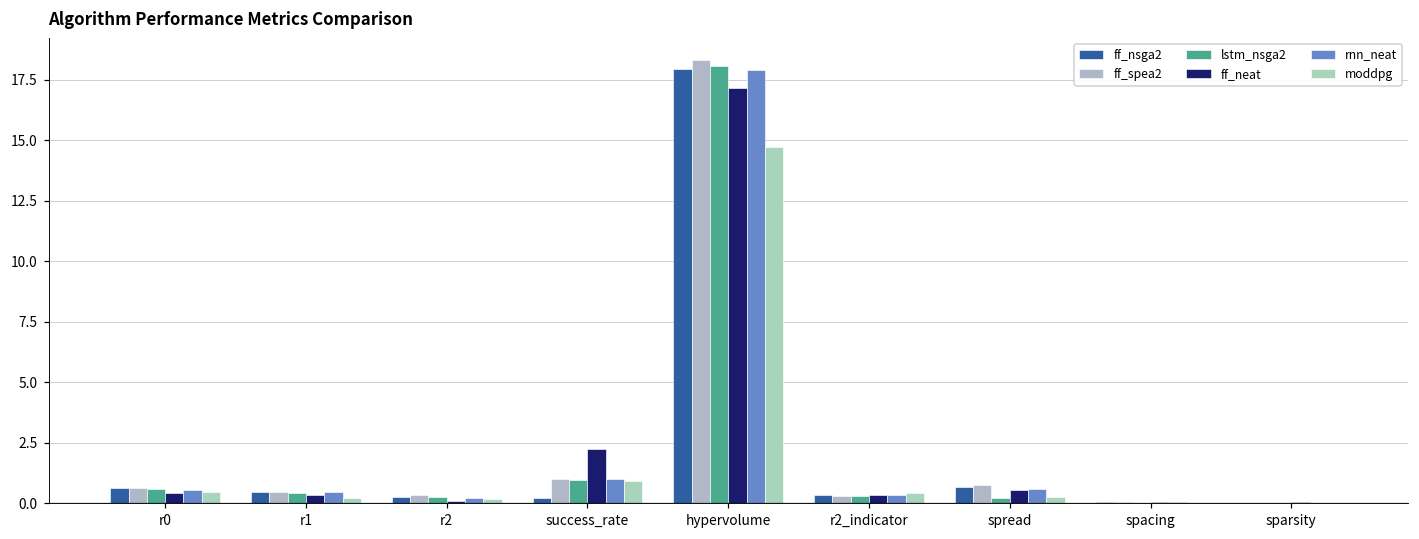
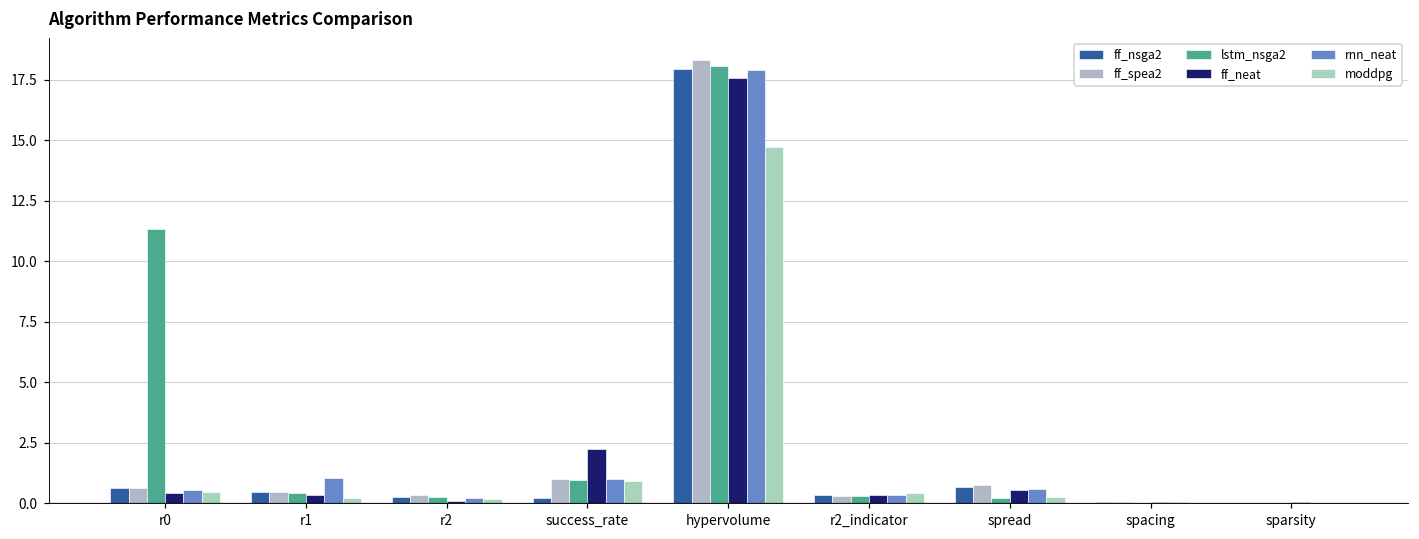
  {
    "ff_nsga2": {
      "r0": 0.6,
      "r1": 0.5,
      "r2": 0.3,
      "success_rate": 0.2,
      "hypervolume": 18.0,
      "r2_indicator": 0.3,
      "spread": 0.7
    },
    "lstm_nsga2": {
-     "r0": 0.6,
+     "r0": 11.3,
      "r1": 0.4,
      "r2": 0.3,
      "success_rate": 0.9,
      "hypervolume": 18.0,
      "r2_indicator": 0.3,
      "spread": 0.2,
      "sparsity": 0.0
    },
    "ff_neat": {
      "r0": 0.4,
      "r1": 0.3,
      "success_rate": 2.3,
-     "hypervolume": 17.1,
+     "hypervolume": 17.6,
      "r2_indicator": 0.3,
      "spread": 0.6
    },
    "rnn_neat": {
      "r0": 0.5,
-     "r1": 0.4,
+     "r1": 1.0,
      "r2": 0.2,
      "success_rate": 1.0,
      "hypervolume": 17.9,
      "r2_indicator": 0.3,
      "spread": 0.6
    }
  }
